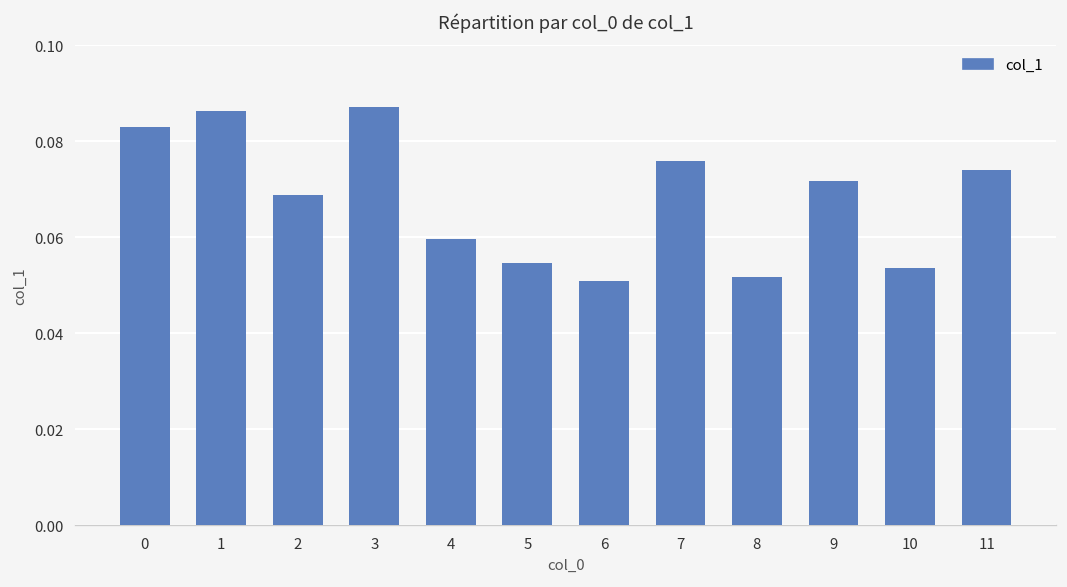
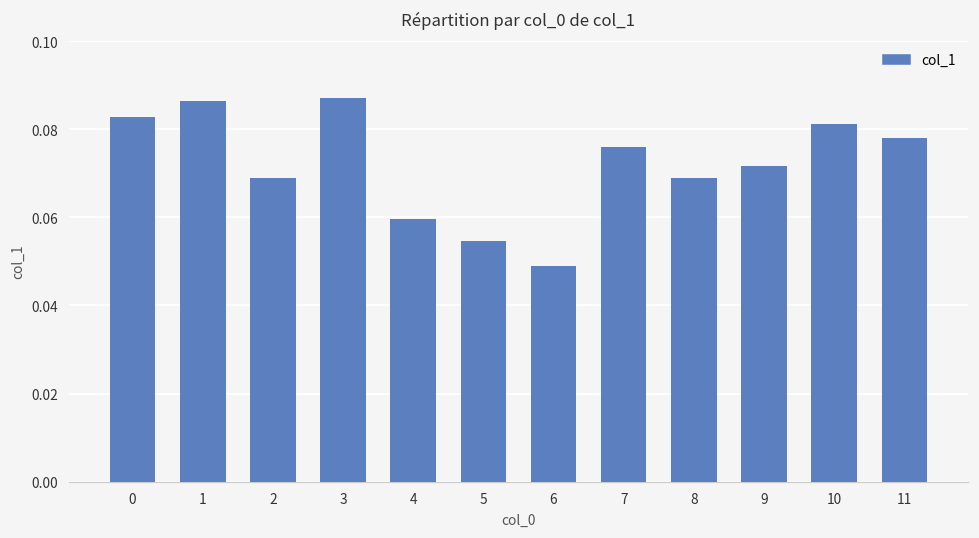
  {
    "0": 0.083,
    "1": 0.086,
    "2": 0.069,
    "3": 0.087,
    "4": 0.060,
    "5": 0.055,
-   "6": 0.051,
+   "6": 0.049,
    "7": 0.076,
-   "8": 0.052,
+   "8": 0.069,
    "9": 0.072,
-   "10": 0.054,
-   "11": 0.074
+   "10": 0.081,
+   "11": 0.078
  }
